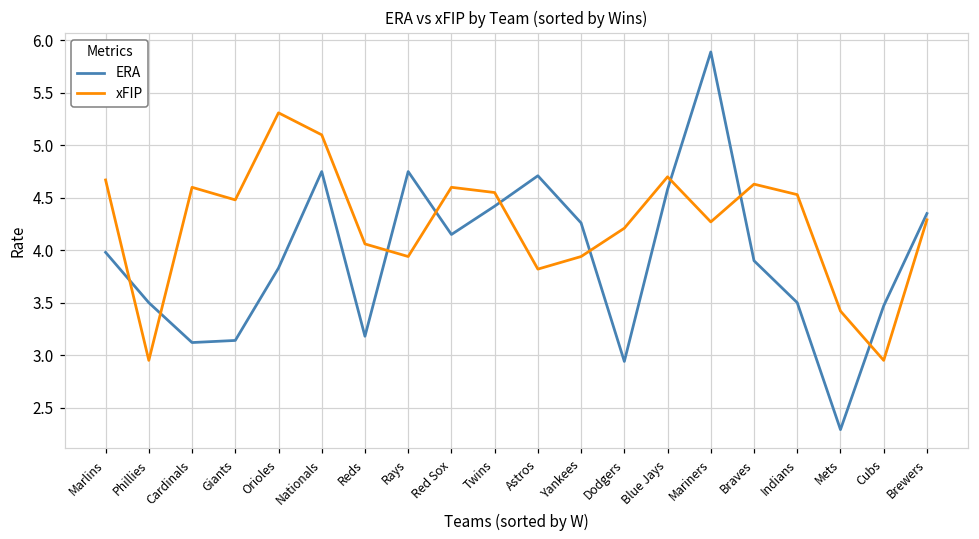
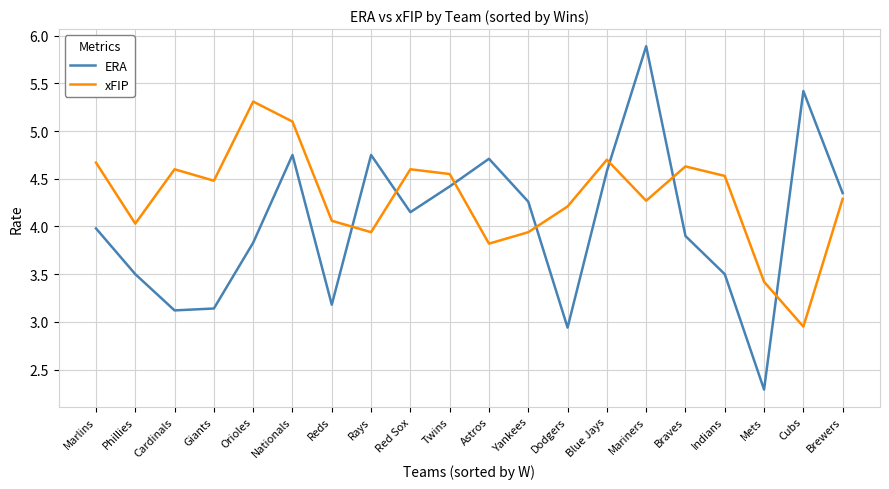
  {
    "ERA": {
      "Marlins": 4.0,
      "Phillies": 3.5,
      "Cardinals": 3.1,
      "Giants": 3.1,
      "Orioles": 3.8,
      "Nationals": 4.8,
      "Reds": 3.2,
      "Rays": 4.8,
      "Red Sox": 4.2,
      "Twins": 4.4,
      "Astros": 4.7,
      "Yankees": 4.3,
      "Dodgers": 2.9,
      "Blue Jays": 4.6,
      "Mariners": 5.9,
      "Braves": 3.9,
      "Indians": 3.5,
      "Mets": 2.3,
-     "Cubs": 3.5,
+     "Cubs": 5.4,
      "Brewers": 4.4
    },
    "xFIP": {
      "Marlins": 4.7,
-     "Phillies": 3.0,
+     "Phillies": 4.0,
      "Cardinals": 4.6,
      "Giants": 4.5,
      "Orioles": 5.3,
      "Nationals": 5.1,
      "Reds": 4.1,
      "Rays": 3.9,
      "Red Sox": 4.6,
      "Twins": 4.6,
      "Astros": 3.8,
      "Yankees": 3.9,
      "Dodgers": 4.2,
      "Blue Jays": 4.7,
      "Mariners": 4.3,
      "Braves": 4.6,
      "Indians": 4.5,
      "Mets": 3.4,
      "Cubs": 3.0,
      "Brewers": 4.3
    }
  }
